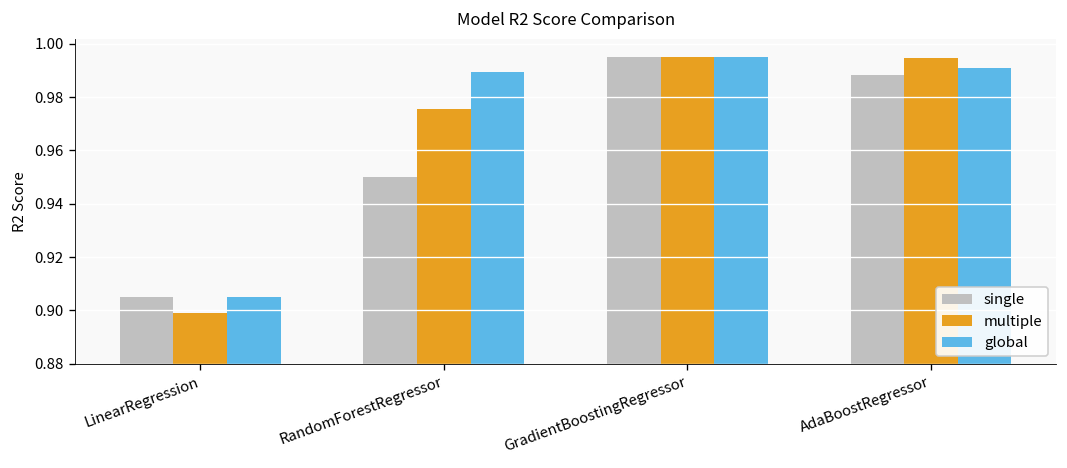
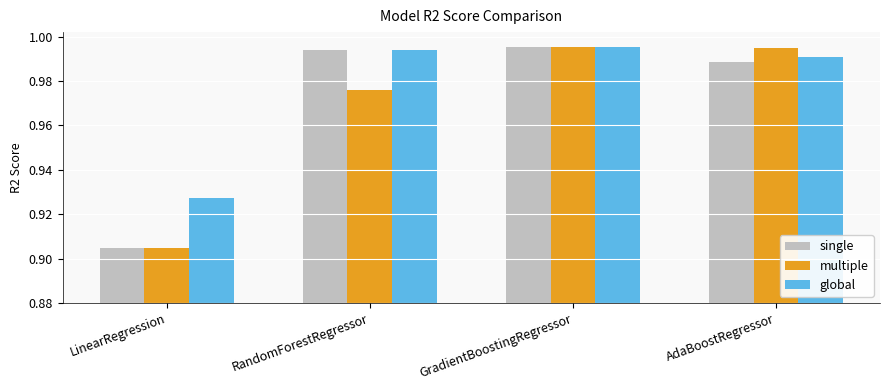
  {
    "single": {
      "LinearRegression": 0.905,
-     "RandomForestRegressor": 0.950,
+     "RandomForestRegressor": 0.994,
      "GradientBoostingRegressor": 0.995,
      "AdaBoostRegressor": 0.988
    },
    "multiple": {
-     "LinearRegression": 0.899,
+     "LinearRegression": 0.905,
      "RandomForestRegressor": 0.976,
      "GradientBoostingRegressor": 0.995,
      "AdaBoostRegressor": 0.995
    },
    "global": {
-     "LinearRegression": 0.905,
-     "RandomForestRegressor": 0.989,
+     "LinearRegression": 0.927,
+     "RandomForestRegressor": 0.994,
      "GradientBoostingRegressor": 0.995,
      "AdaBoostRegressor": 0.991
    }
  }
